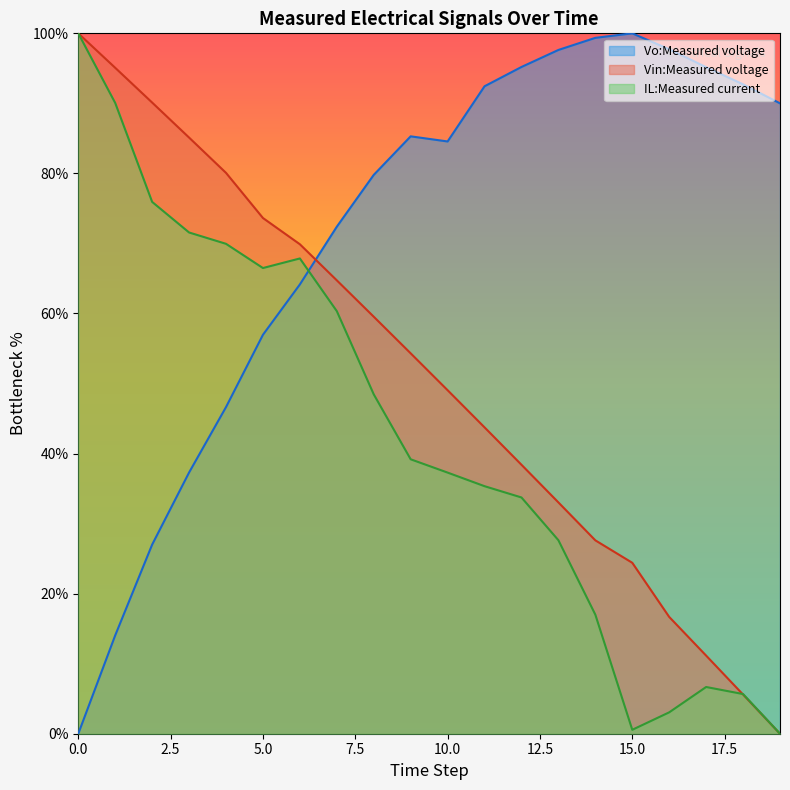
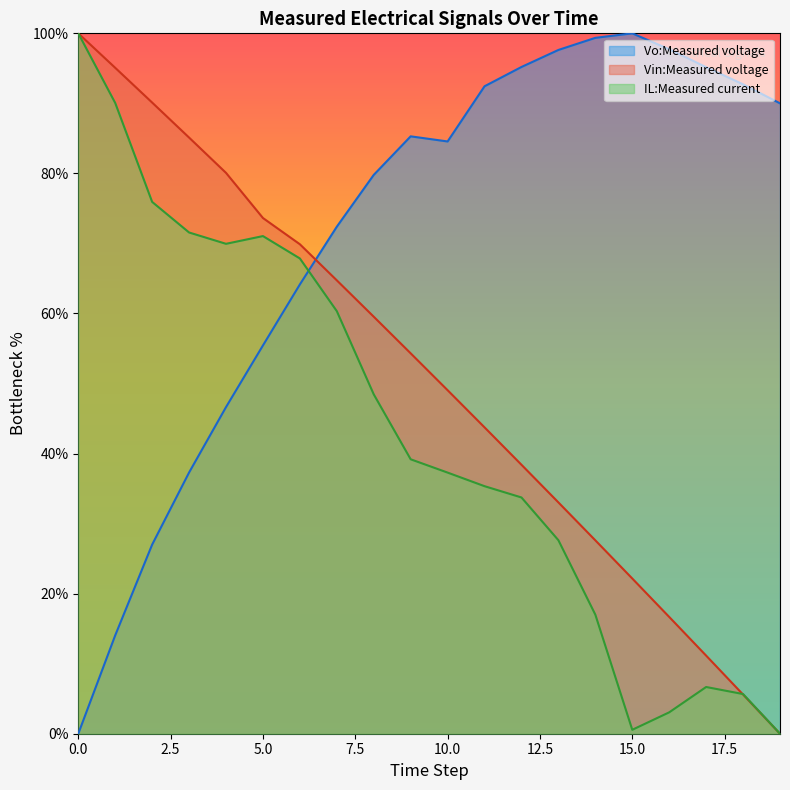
  {
    "Vo:Measured voltage": {
      "0.0": "0%",
-     "5.0": "57%",
+     "5.0": "55%",
      "10.0": "85%",
      "15.0": "100%"
    },
    "Vin:Measured voltage": {
      "5.0": "74%",
      "10.0": "49%",
-     "15.0": "24%"
+     "15.0": "22%"
    },
    "IL:Measured current": {
-     "5.0": "66%",
+     "5.0": "71%",
      "10.0": "37%",
      "15.0": "1%"
    }
  }
